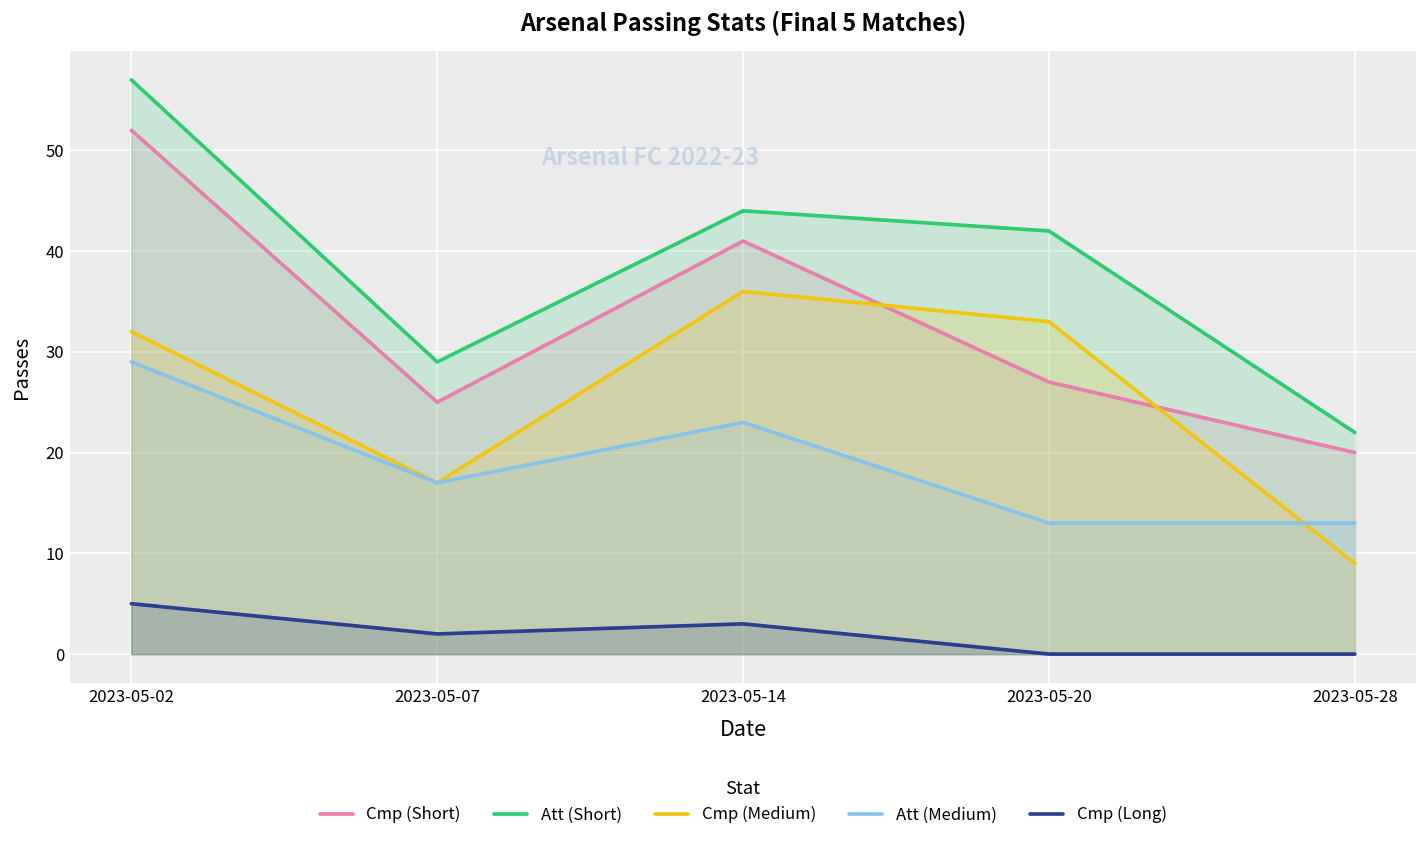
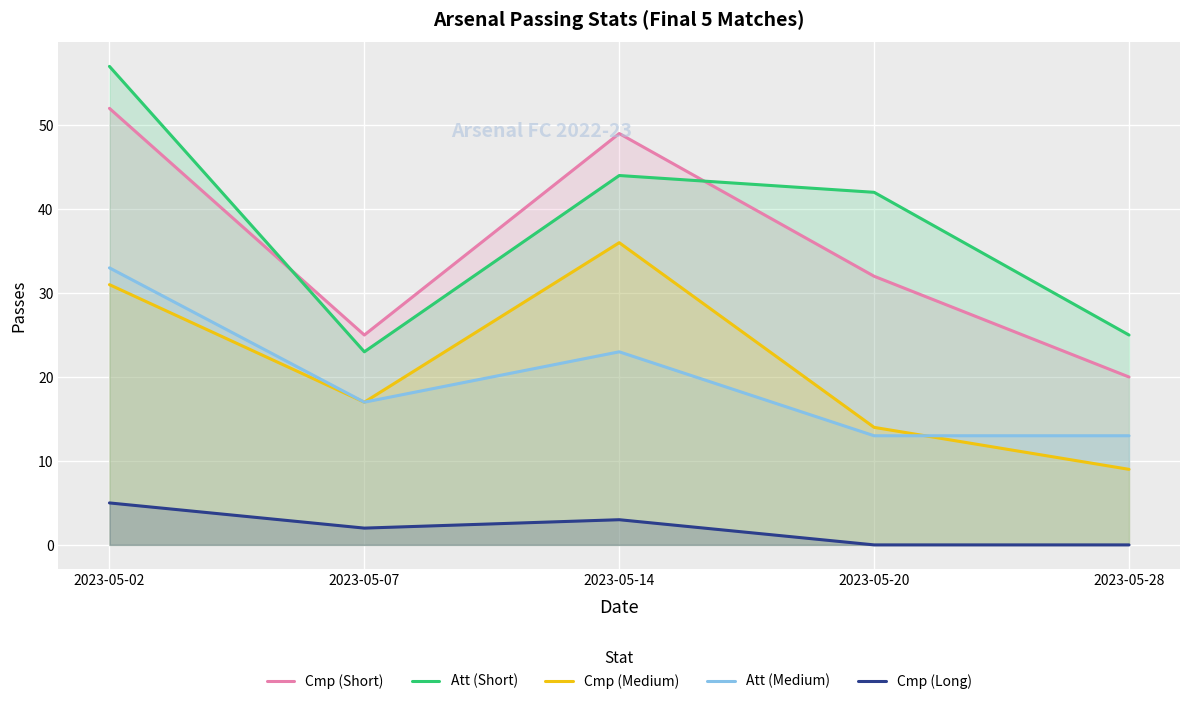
  {
    "Cmp (Short)": {
      "2023-05-02": 52,
      "2023-05-07": 25,
-     "2023-05-14": 41,
-     "2023-05-20": 27,
+     "2023-05-14": 49,
+     "2023-05-20": 32,
      "2023-05-28": 20
    },
    "Att (Short)": {
      "2023-05-02": 57,
-     "2023-05-07": 29,
+     "2023-05-07": 23,
      "2023-05-14": 44,
      "2023-05-20": 42,
-     "2023-05-28": 22
+     "2023-05-28": 25
    },
    "Cmp (Medium)": {
-     "2023-05-02": 32,
+     "2023-05-02": 31,
      "2023-05-14": 36,
-     "2023-05-20": 33,
+     "2023-05-20": 14,
      "2023-05-28": 9
    },
    "Att (Medium)": {
-     "2023-05-02": 29,
+     "2023-05-02": 33,
      "2023-05-14": 23,
      "2023-05-20": 13,
      "2023-05-28": 13
    },
    "Cmp (Long)": {
      "2023-05-02": 5,
      "2023-05-07": 2,
      "2023-05-14": 3,
      "2023-05-20": 0,
      "2023-05-28": 0
    }
  }
